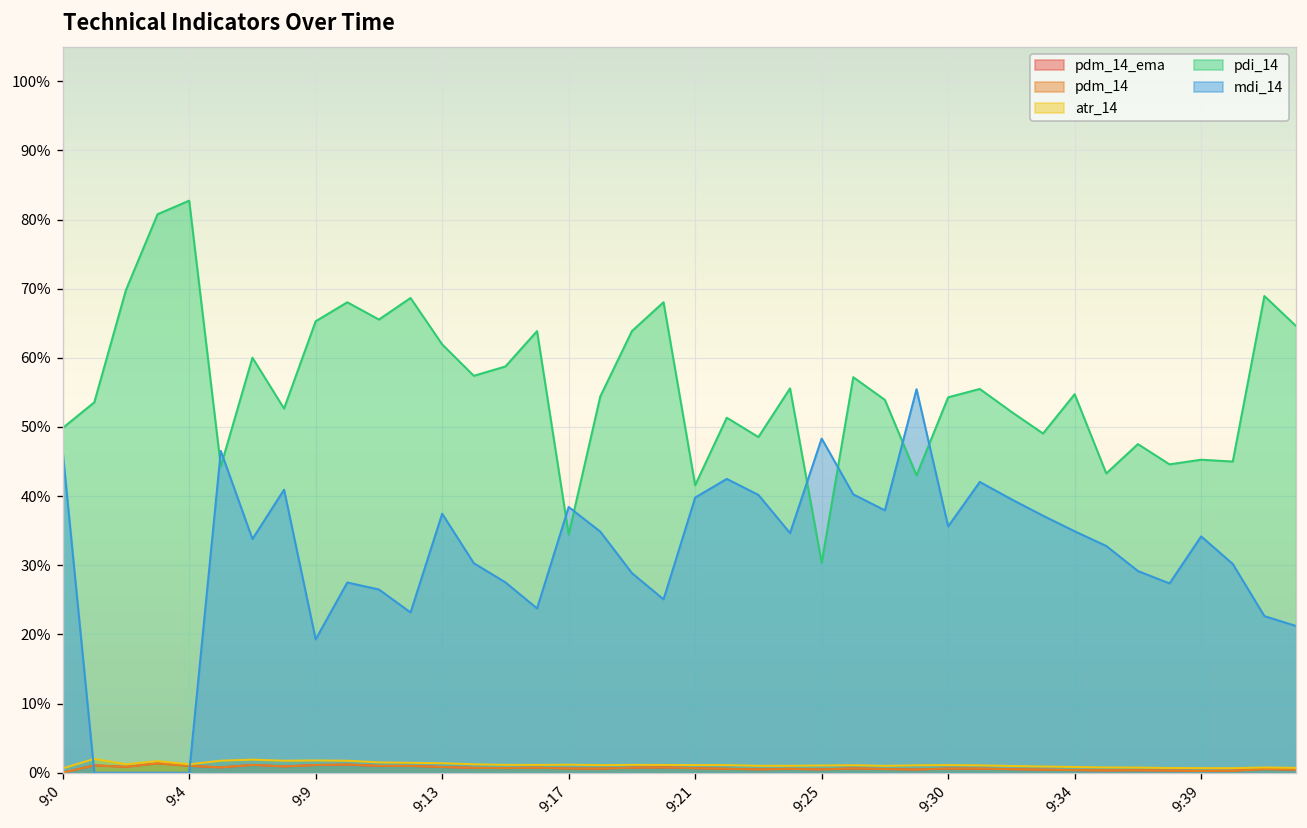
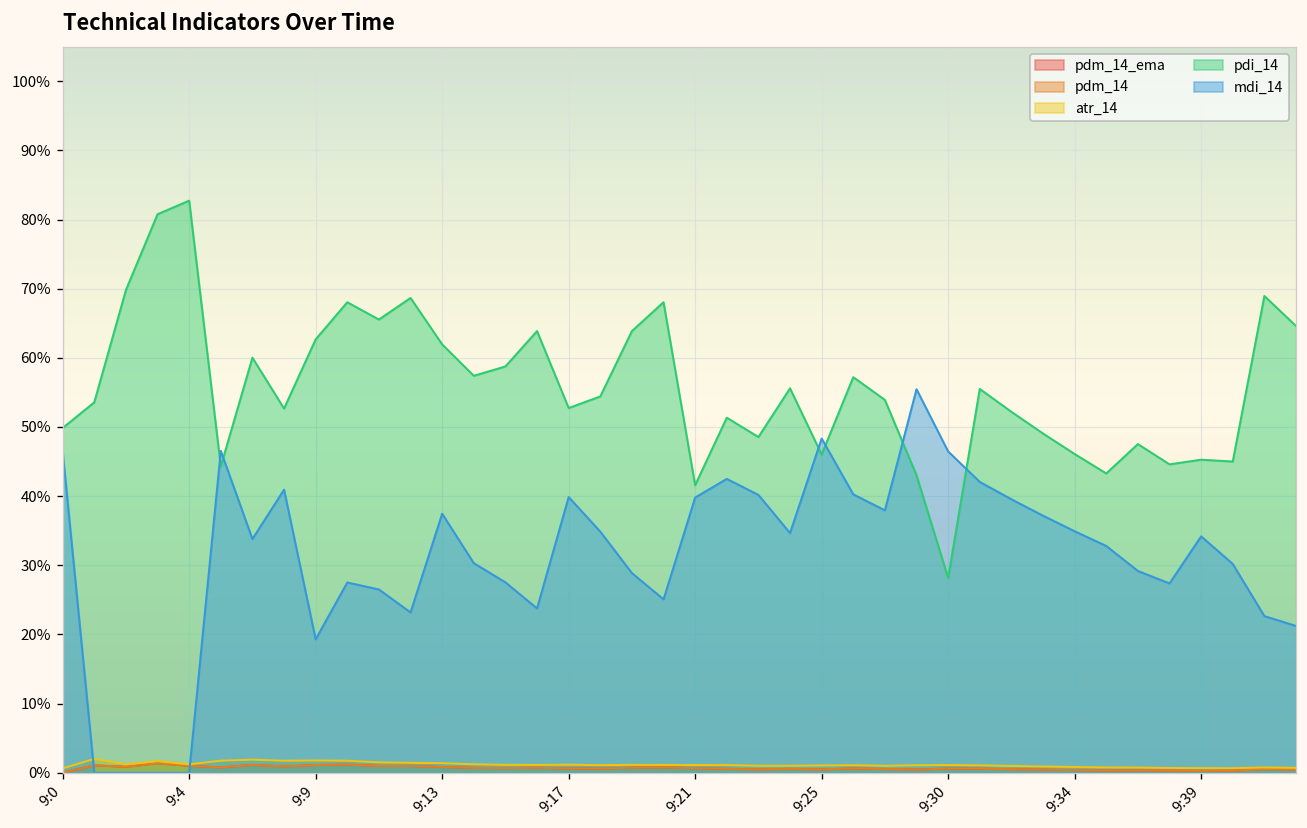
  {
    "pdi_14": {
      "9:0": "50%",
      "9:4": "83%",
-     "9:9": "65%",
+     "9:9": "63%",
      "9:13": "62%",
-     "9:17": "34%",
+     "9:17": "53%",
      "9:21": "42%",
-     "9:25": "30%",
-     "9:30": "54%",
-     "9:34": "55%",
+     "9:25": "46%",
+     "9:30": "28%",
+     "9:34": "46%",
      "9:39": "45%"
    },
    "mdi_14": {
      "9:0": "46%",
      "9:4": "0%",
      "9:9": "19%",
      "9:13": "37%",
-     "9:17": "38%",
+     "9:17": "40%",
      "9:21": "40%",
      "9:25": "48%",
-     "9:30": "36%",
+     "9:30": "46%",
      "9:34": "35%",
      "9:39": "34%"
    }
  }
